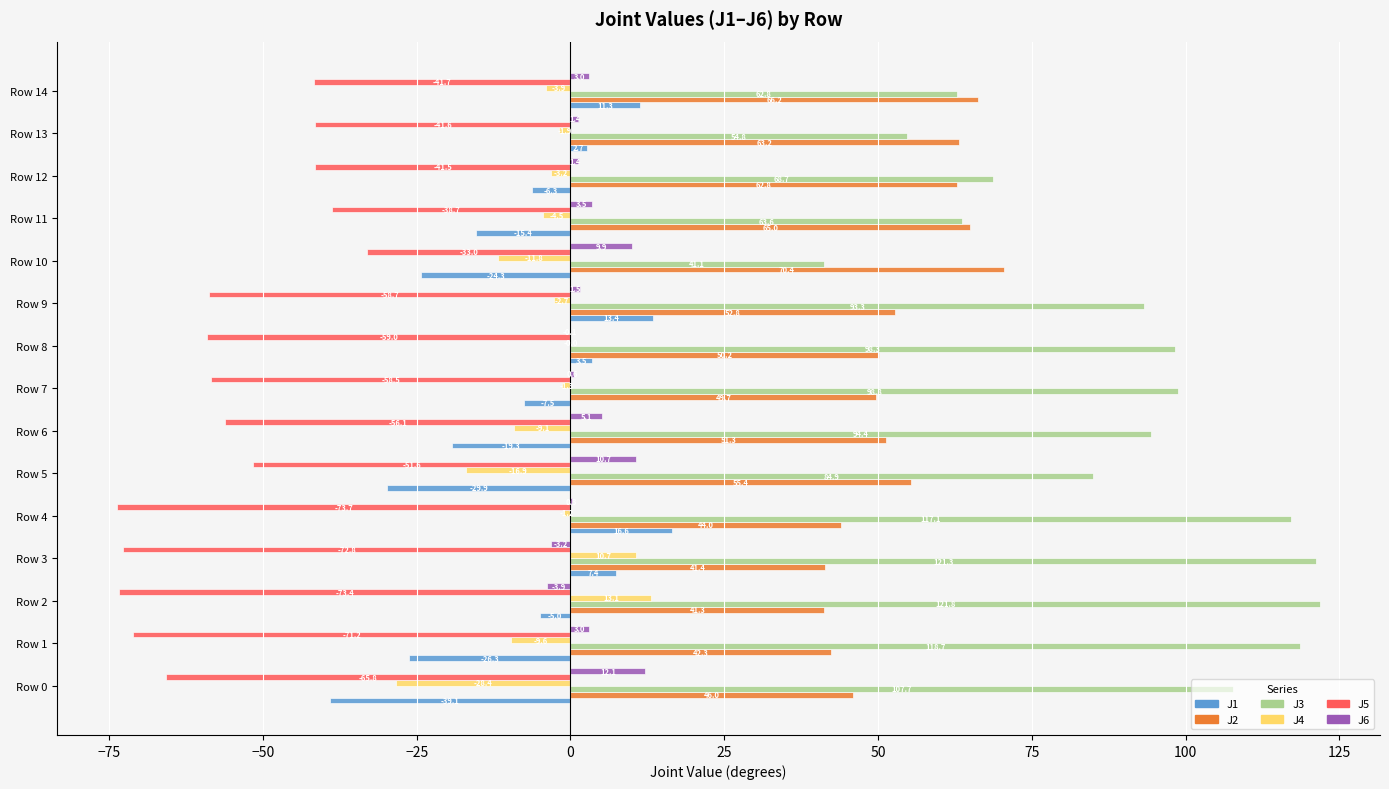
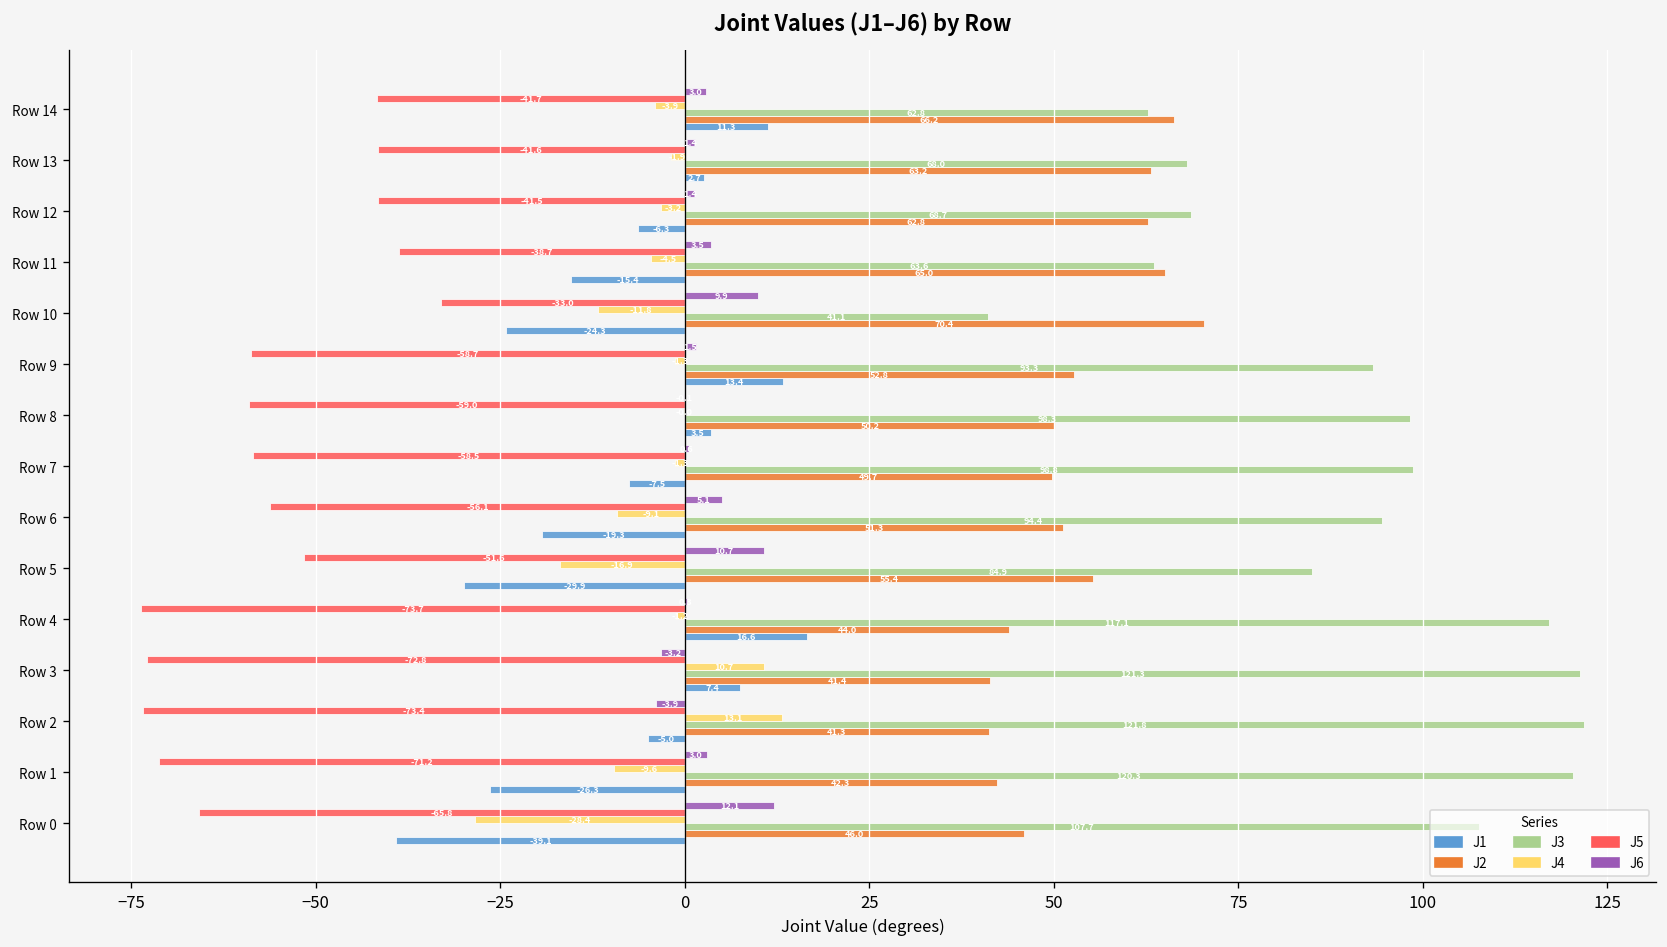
  {
    "J1": {
      "Row 14": 11.3,
      "Row 13": 2.7,
      "Row 9": 13.4,
      "Row 8": 3.5,
      "Row 4": 16.6,
      "Row 3": 7.4
    },
    "J3": {
      "Row 14": 63,
-     "Row 13": 55,
+     "Row 13": 68,
      "Row 11": 64,
      "Row 9": 93,
      "Row 8": 98,
      "Row 7": 99,
      "Row 5": 85,
      "Row 4": 117,
      "Row 3": 121,
      "Row 2": 122,
-     "Row 1": 119
+     "Row 1": 120
    },
    "J4": {
-     "Row 9": -3,
+     "Row 9": -1,
      "Row 7": -1,
      "Row 4": -1
    },
    "J6": {
      "Row 3": -3.2,
      "Row 2": -3.9
    }
  }
